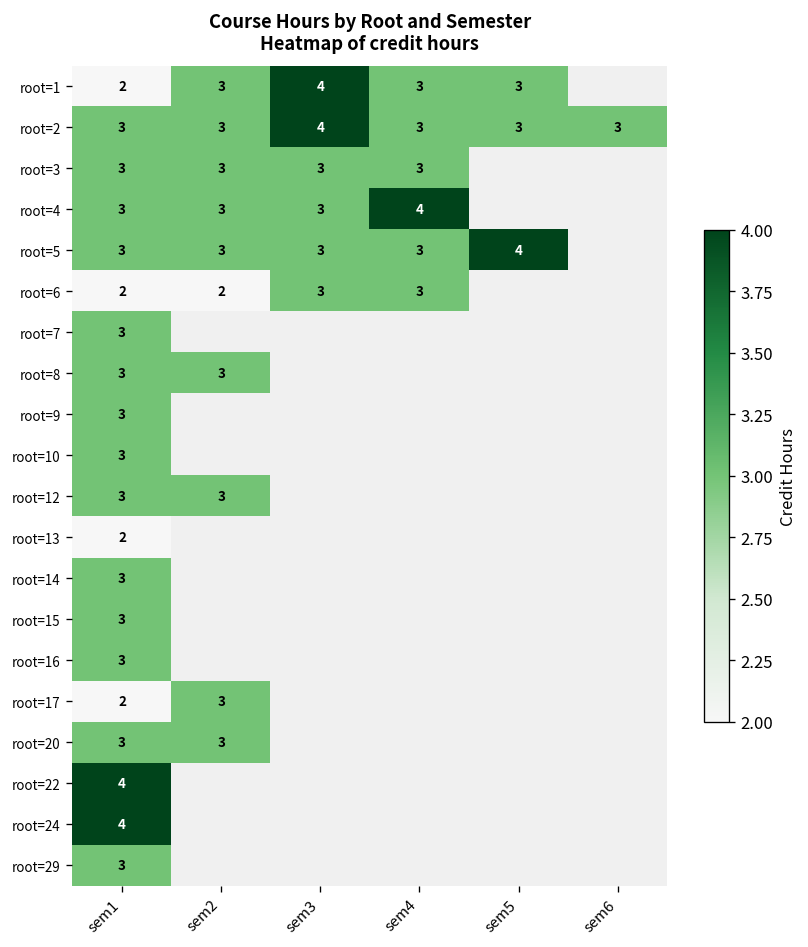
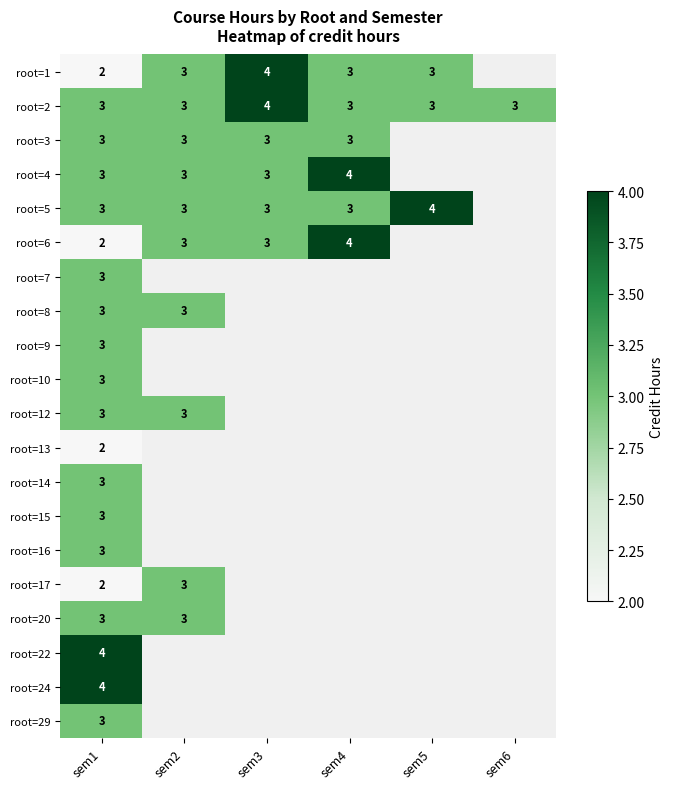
  {
    "root=1": {
      "sem1": 2,
      "sem2": 3,
      "sem3": 4,
      "sem4": 3,
      "sem5": 3
    },
    "root=2": {
      "sem1": 3,
      "sem2": 3,
      "sem3": 4,
      "sem4": 3,
      "sem5": 3,
      "sem6": 3
    },
    "root=3": {
      "sem1": 3,
      "sem2": 3,
      "sem3": 3,
      "sem4": 3
    },
    "root=4": {
      "sem1": 3,
      "sem2": 3,
      "sem3": 3,
      "sem4": 4
    },
    "root=5": {
      "sem1": 3,
      "sem2": 3,
      "sem3": 3,
      "sem4": 3,
      "sem5": 4
    },
    "root=6": {
      "sem1": 2,
-     "sem2": 2,
+     "sem2": 3,
      "sem3": 3,
-     "sem4": 3
+     "sem4": 4
    },
    "root=7": {
      "sem1": 3
    },
    "root=8": {
      "sem1": 3,
      "sem2": 3
    },
    "root=9": {
      "sem1": 3
    },
    "root=10": {
      "sem1": 3
    },
    "root=12": {
      "sem1": 3,
      "sem2": 3
    },
    "root=13": {
      "sem1": 2
    },
    "root=14": {
      "sem1": 3
    },
    "root=15": {
      "sem1": 3
    },
    "root=16": {
      "sem1": 3
    },
    "root=17": {
      "sem1": 2,
      "sem2": 3
    },
    "root=20": {
      "sem1": 3,
      "sem2": 3
    },
    "root=22": {
      "sem1": 4
    },
    "root=24": {
      "sem1": 4
    },
    "root=29": {
      "sem1": 3
    }
  }
